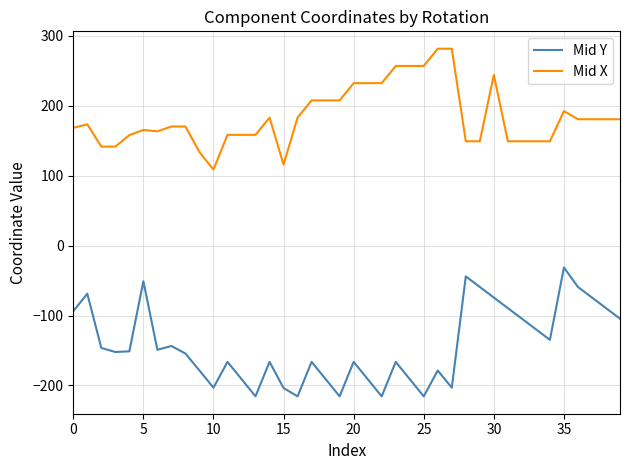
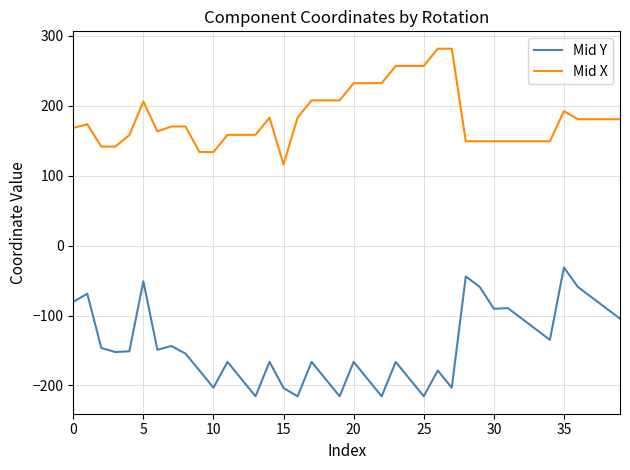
  {
    "Mid Y": {
-     "0": -90,
+     "0": -80,
      "5": -50,
      "10": -200,
      "15": -200,
      "20": -170,
      "25": -220,
-     "30": -70,
+     "30": -90,
      "35": -30
    },
    "Mid X": {
      "0": 170,
-     "5": 170,
-     "10": 110,
+     "5": 210,
+     "10": 130,
      "15": 120,
      "20": 230,
      "25": 260,
-     "30": 240,
+     "30": 150,
      "35": 190
    }
  }
